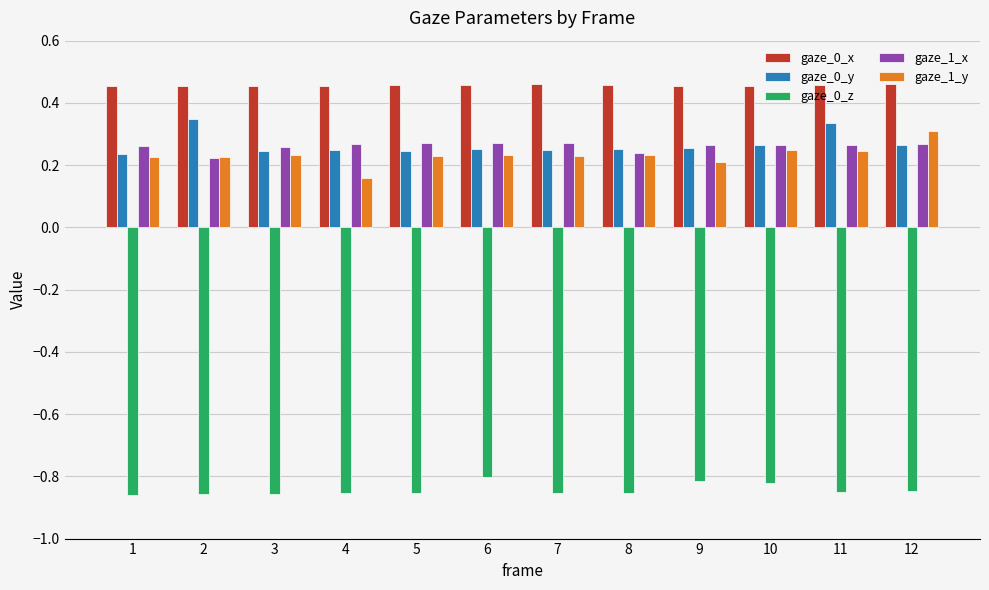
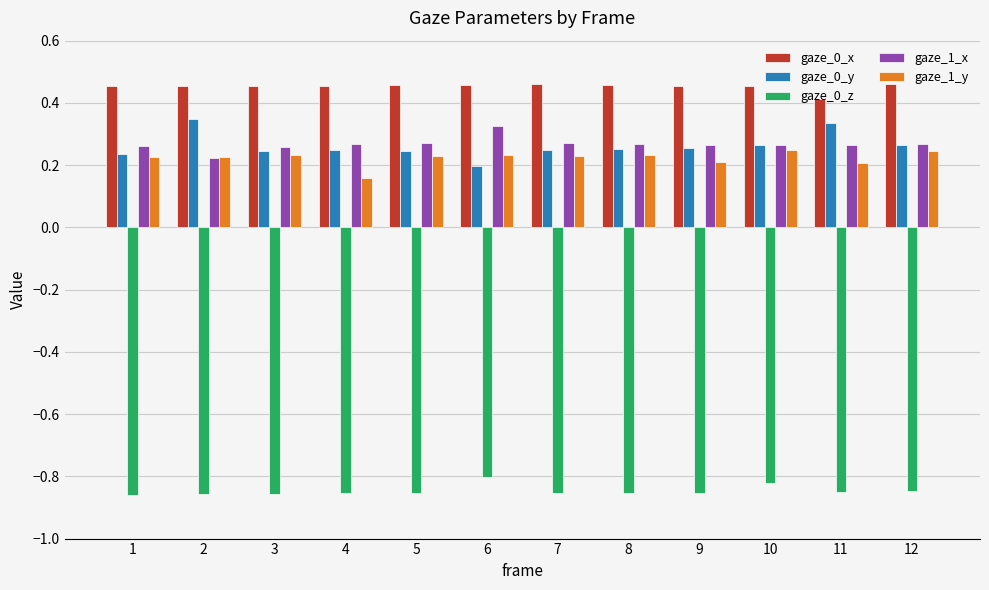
  {
    "gaze_0_x": {
      "1": 0.46,
      "2": 0.46,
      "3": 0.45,
      "4": 0.46,
      "5": 0.46,
      "6": 0.46,
      "7": 0.46,
      "8": 0.46,
      "9": 0.46,
      "10": 0.45,
-     "11": 0.46,
+     "11": 0.41,
      "12": 0.46
    },
    "gaze_0_y": {
      "1": 0.23,
      "2": 0.35,
      "3": 0.24,
      "4": 0.25,
      "5": 0.25,
-     "6": 0.25,
+     "6": 0.20,
      "7": 0.25,
      "8": 0.25,
      "9": 0.25,
      "10": 0.27,
      "11": 0.34,
      "12": 0.26
    },
    "gaze_0_z": {
      "1": -0.86,
      "2": -0.86,
      "3": -0.86,
      "4": -0.85,
      "5": -0.85,
      "6": -0.80,
      "7": -0.85,
      "8": -0.85,
-     "9": -0.81,
+     "9": -0.85,
      "10": -0.82,
      "11": -0.85,
      "12": -0.85
    },
    "gaze_1_x": {
      "1": 0.26,
      "2": 0.22,
      "3": 0.26,
      "4": 0.27,
      "5": 0.27,
-     "6": 0.27,
+     "6": 0.33,
      "7": 0.27,
-     "8": 0.24,
+     "8": 0.27,
      "9": 0.27,
      "10": 0.27,
      "11": 0.27,
      "12": 0.27
    },
    "gaze_1_y": {
      "1": 0.22,
      "2": 0.23,
      "3": 0.23,
      "4": 0.16,
      "5": 0.23,
      "6": 0.23,
      "7": 0.23,
      "8": 0.23,
      "9": 0.21,
      "10": 0.25,
-     "11": 0.25,
-     "12": 0.31
+     "11": 0.21,
+     "12": 0.25
    }
  }
